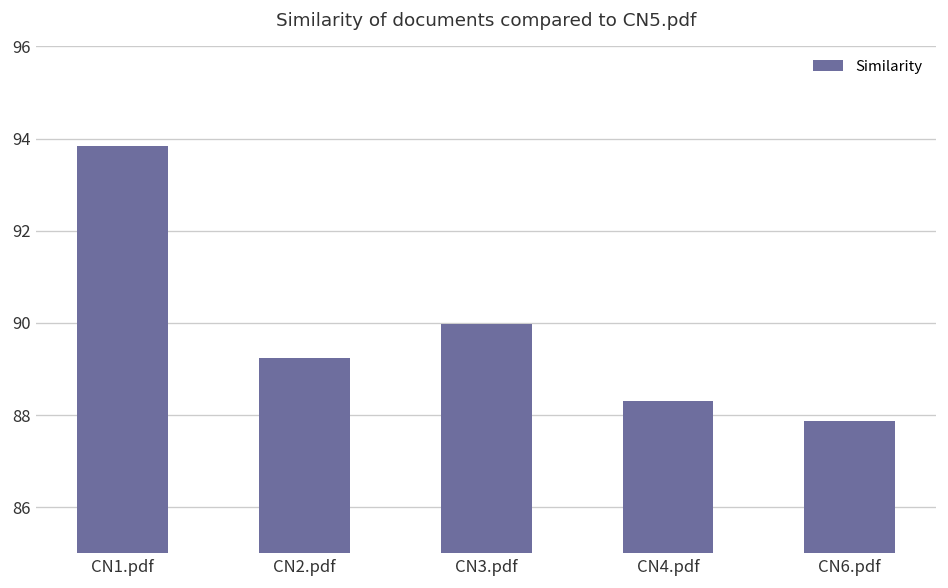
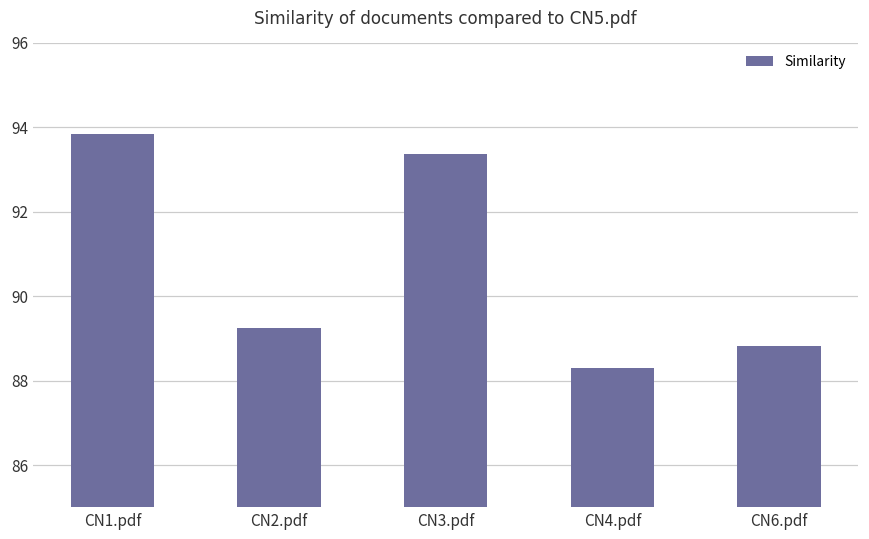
  {
    "CN1.pdf": 93.8,
    "CN2.pdf": 89.2,
-   "CN3.pdf": 90.0,
+   "CN3.pdf": 93.4,
    "CN4.pdf": 88.3,
-   "CN6.pdf": 87.9
+   "CN6.pdf": 88.8
  }
